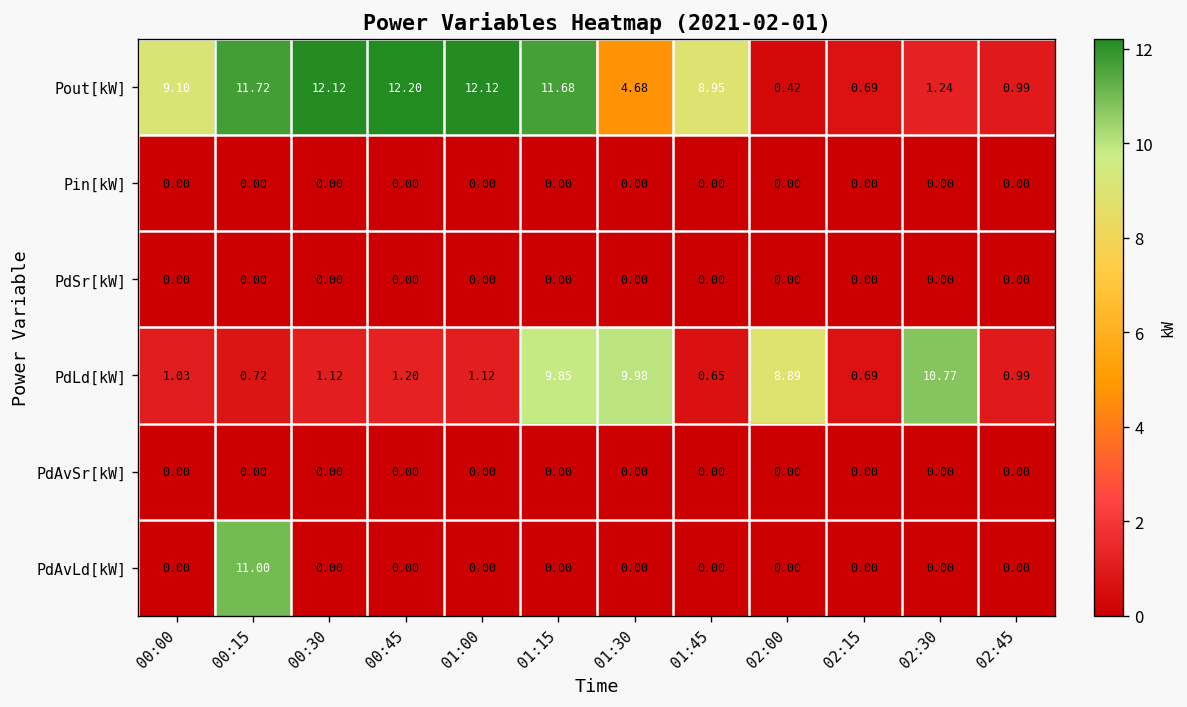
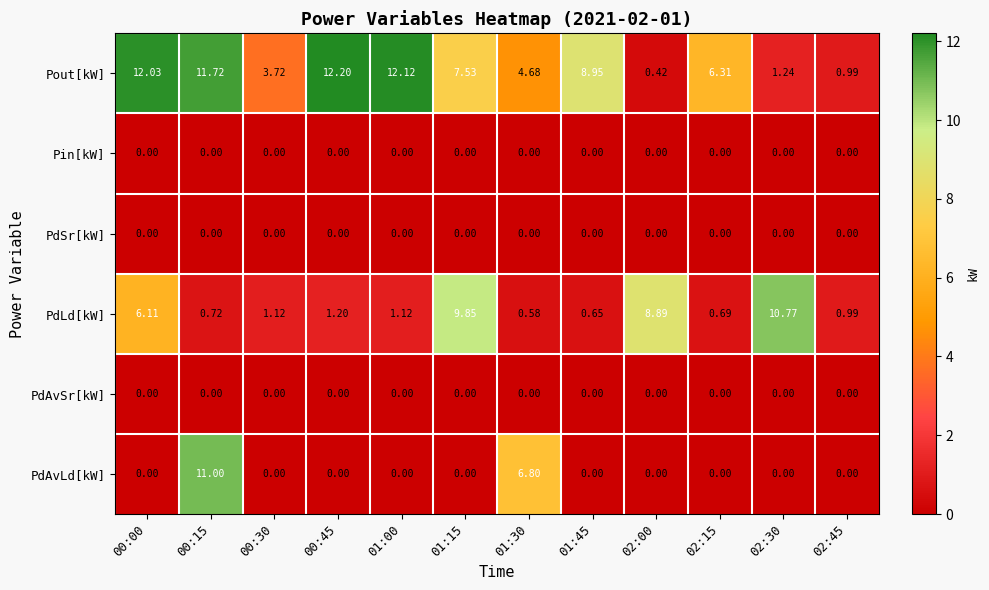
  {
    "Pout[kW]": {
-     "00:00": 9.10,
+     "00:00": 12.03,
      "00:15": 11.72,
-     "00:30": 12.12,
+     "00:30": 3.72,
      "00:45": 12.20,
      "01:00": 12.12,
-     "01:15": 11.68,
+     "01:15": 7.53,
      "01:30": 4.68,
      "01:45": 8.95,
      "02:00": 0.42,
-     "02:15": 0.69,
+     "02:15": 6.31,
      "02:30": 1.24,
      "02:45": 0.99
    },
    "Pin[kW]": {
      "00:00": 0.00,
      "00:15": 0.00,
      "00:30": 0.00,
      "00:45": 0.00,
      "01:00": 0.00,
      "01:15": 0.00,
      "01:30": 0.00,
      "01:45": 0.00,
      "02:00": 0.00,
      "02:15": 0.00,
      "02:30": 0.00,
      "02:45": 0.00
    },
    "PdSr[kW]": {
      "00:00": 0.00,
      "00:15": 0.00,
      "00:30": 0.00,
      "00:45": 0.00,
      "01:00": 0.00,
      "01:15": 0.00,
      "01:30": 0.00,
      "01:45": 0.00,
      "02:00": 0.00,
      "02:15": 0.00,
      "02:30": 0.00,
      "02:45": 0.00
    },
    "PdLd[kW]": {
-     "00:00": 1.03,
+     "00:00": 6.11,
      "00:15": 0.72,
      "00:30": 1.12,
      "00:45": 1.20,
      "01:00": 1.12,
      "01:15": 9.85,
-     "01:30": 9.98,
+     "01:30": 0.58,
      "01:45": 0.65,
      "02:00": 8.89,
      "02:15": 0.69,
      "02:30": 10.77,
      "02:45": 0.99
    },
    "PdAvSr[kW]": {
      "00:00": 0.00,
      "00:15": 0.00,
      "00:30": 0.00,
      "00:45": 0.00,
      "01:00": 0.00,
      "01:15": 0.00,
      "01:30": 0.00,
      "01:45": 0.00,
      "02:00": 0.00,
      "02:15": 0.00,
      "02:30": 0.00,
      "02:45": 0.00
    },
    "PdAvLd[kW]": {
      "00:00": 0.00,
      "00:15": 11.00,
      "00:30": 0.00,
      "00:45": 0.00,
      "01:00": 0.00,
      "01:15": 0.00,
-     "01:30": 0.00,
+     "01:30": 6.80,
      "01:45": 0.00,
      "02:00": 0.00,
      "02:15": 0.00,
      "02:30": 0.00,
      "02:45": 0.00
    }
  }
